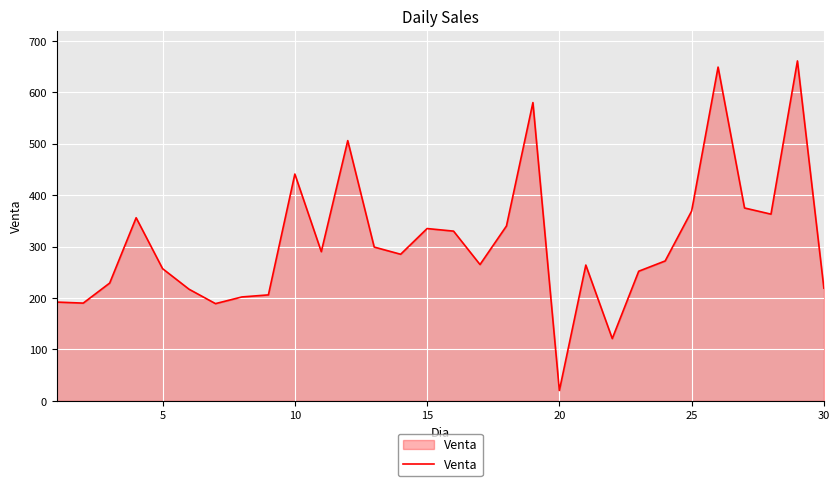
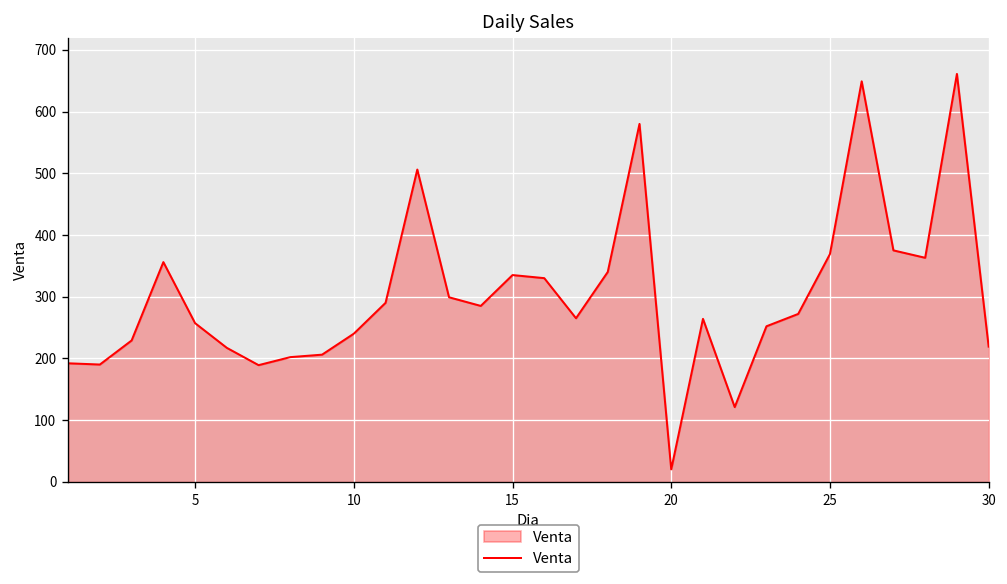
  {
    "5": 260,
-   "10": 440,
+   "10": 240,
    "15": 340,
    "20": 20,
    "25": 370,
    "30": 220
  }
